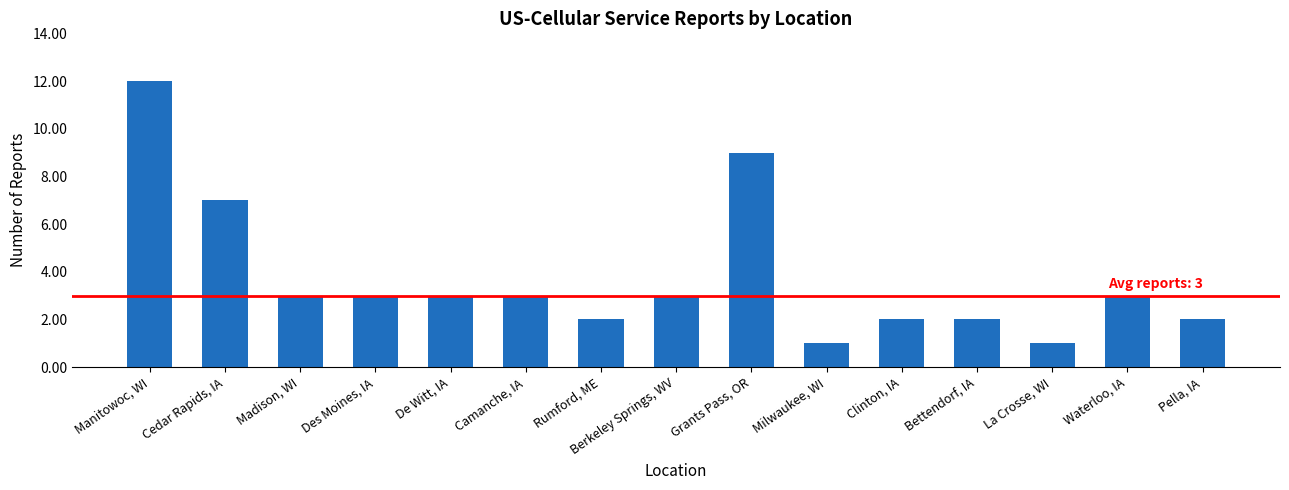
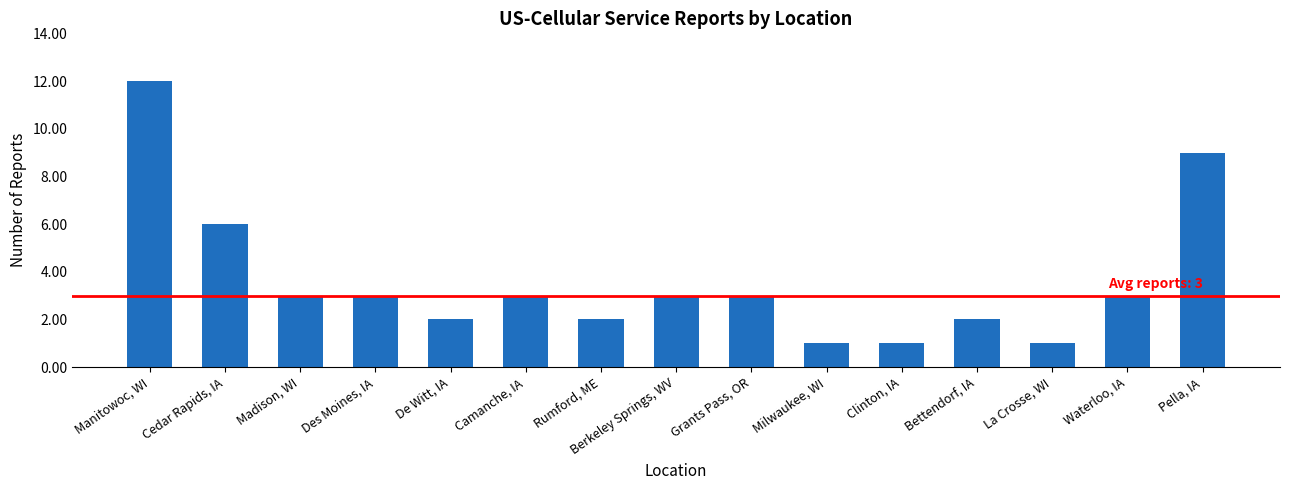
  {
    "Manitowoc, WI": 12,
-   "Cedar Rapids, IA": 7,
+   "Cedar Rapids, IA": 6,
    "Madison, WI": 3,
    "Des Moines, IA": 3,
-   "De Witt, IA": 3,
+   "De Witt, IA": 2,
    "Camanche, IA": 3,
    "Rumford, ME": 2,
    "Berkeley Springs, WV": 3,
-   "Grants Pass, OR": 9,
+   "Grants Pass, OR": 3,
    "Milwaukee, WI": 1,
-   "Clinton, IA": 2,
+   "Clinton, IA": 1,
    "Bettendorf, IA": 2,
    "La Crosse, WI": 1,
-   "Pella, IA": 2
+   "Pella, IA": 9
  }
